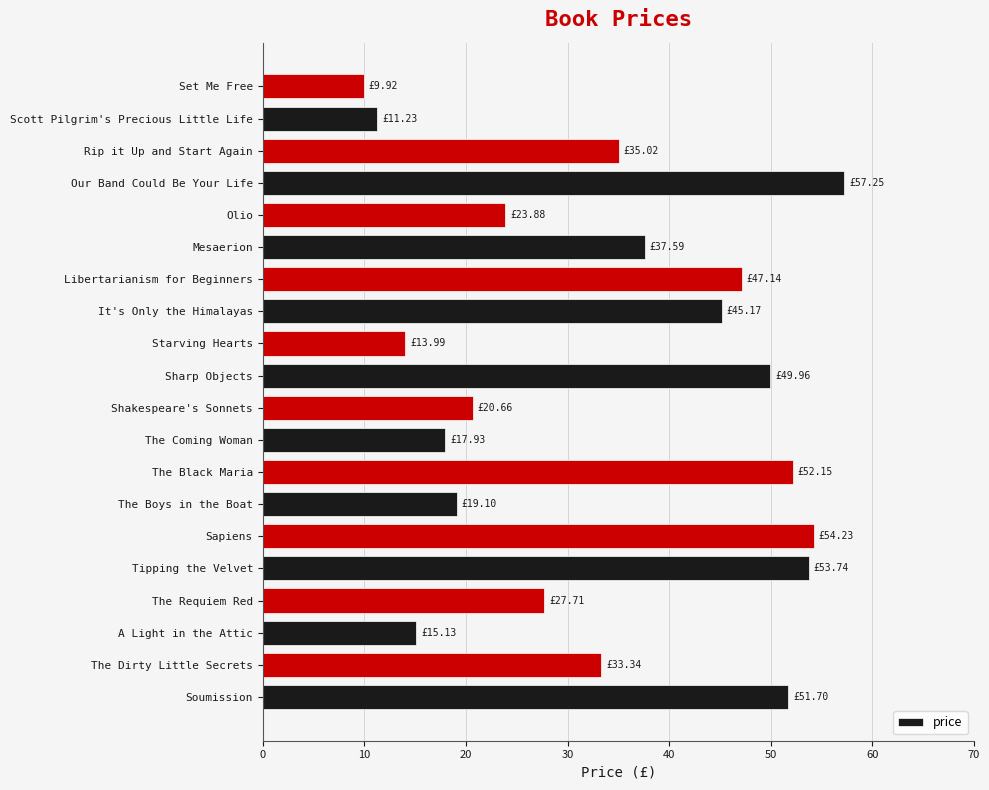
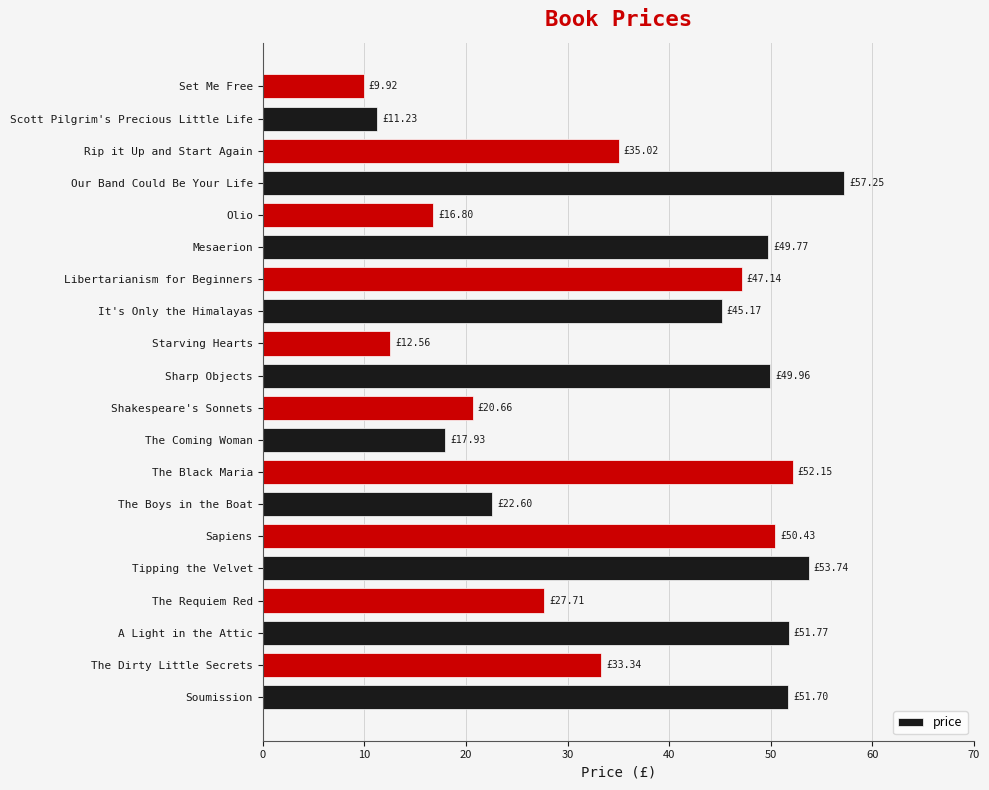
  {
    "Set Me Free": "£9.92",
    "Scott Pilgrim's Precious Little Life": "£11.23",
    "Rip it Up and Start Again": "£35.02",
    "Our Band Could Be Your Life": "£57.25",
-   "Olio": "£23.88",
-   "Mesaerion": "£37.59",
+   "Olio": "£16.80",
+   "Mesaerion": "£49.77",
    "Libertarianism for Beginners": "£47.14",
    "It's Only the Himalayas": "£45.17",
-   "Starving Hearts": "£13.99",
+   "Starving Hearts": "£12.56",
    "Sharp Objects": "£49.96",
    "Shakespeare's Sonnets": "£20.66",
    "The Coming Woman": "£17.93",
    "The Black Maria": "£52.15",
-   "The Boys in the Boat": "£19.10",
-   "Sapiens": "£54.23",
+   "The Boys in the Boat": "£22.60",
+   "Sapiens": "£50.43",
    "Tipping the Velvet": "£53.74",
    "The Requiem Red": "£27.71",
-   "A Light in the Attic": "£15.13",
+   "A Light in the Attic": "£51.77",
    "The Dirty Little Secrets": "£33.34",
    "Soumission": "£51.70"
  }
